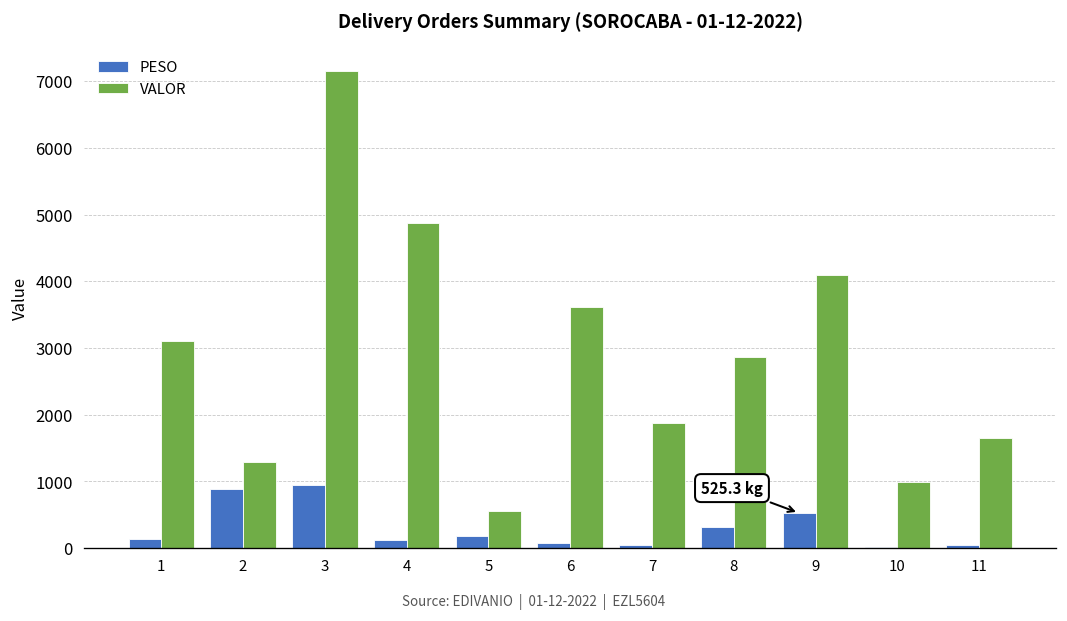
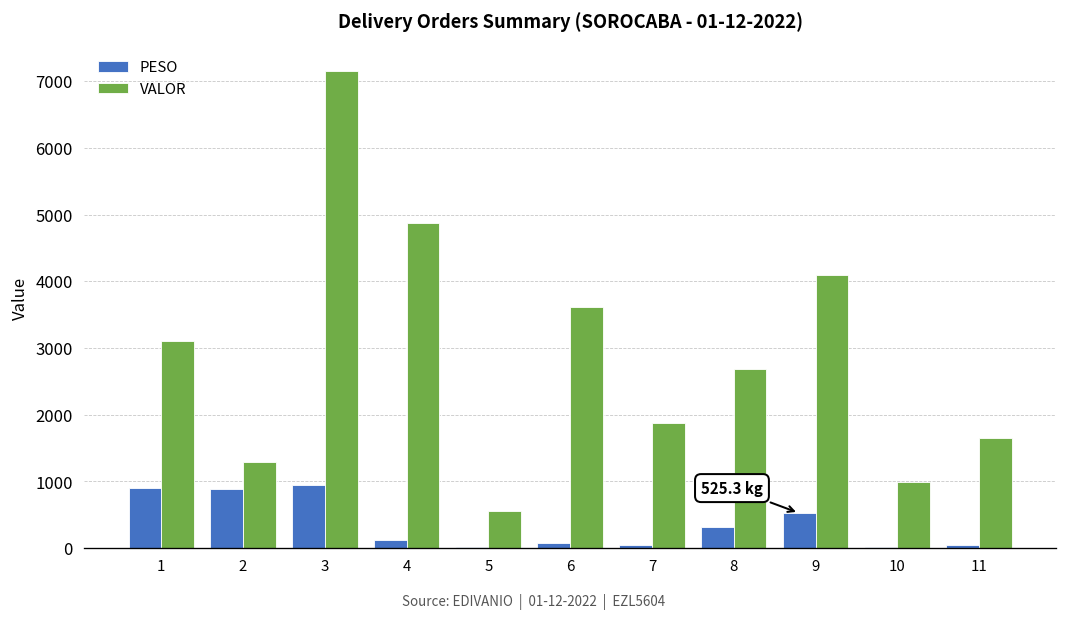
  {
    "PESO": {
-     "1": 100,
+     "1": 900,
      "2": 900,
      "3": 900,
      "4": 100,
-     "5": 200,
+     "5": 0,
      "6": 100,
      "7": 100,
      "8": 300,
      "9": 500
    },
    "VALOR": {
      "1": 3100,
      "2": 1300,
      "3": 7200,
      "4": 4900,
      "5": 600,
      "6": 3600,
      "7": 1900,
-     "8": 2900,
+     "8": 2700,
      "9": 4100,
      "10": 1000,
      "11": 1600
    }
  }
